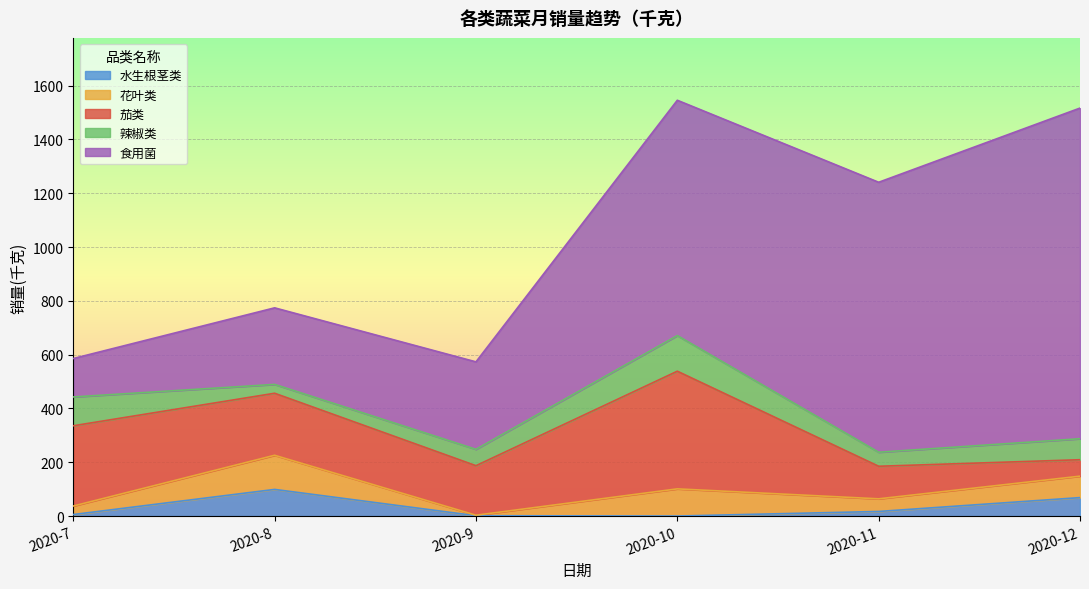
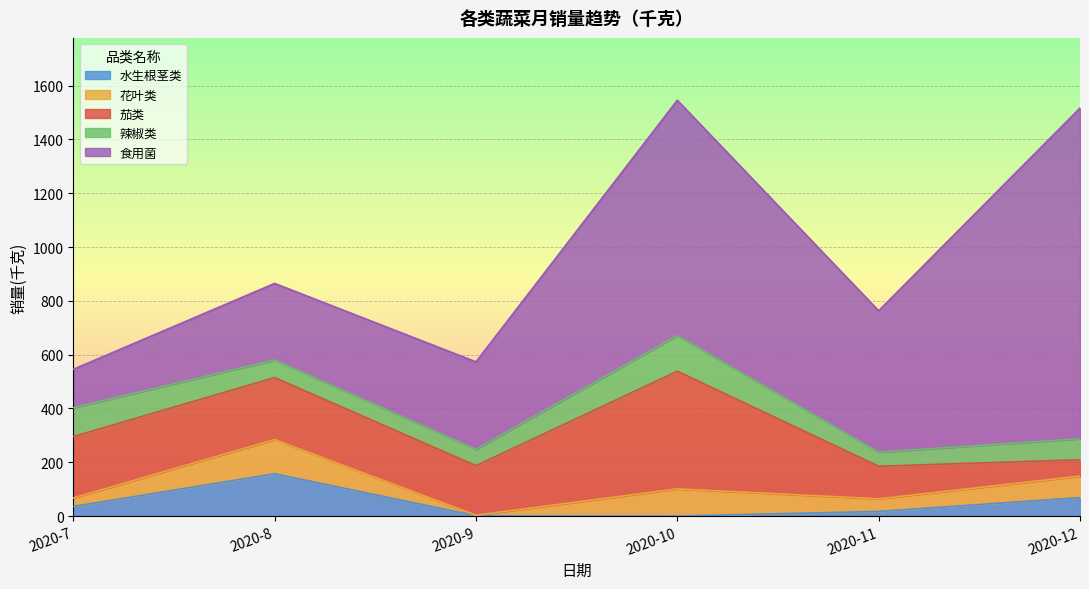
  {
    "水生根茎类": {
-     "2020-7": 10,
-     "2020-8": 100,
+     "2020-7": 40,
+     "2020-8": 160,
      "2020-10": 0,
      "2020-11": 20,
      "2020-12": 70
    },
    "花叶类": {
      "2020-7": 30,
      "2020-8": 130,
      "2020-10": 100,
      "2020-11": 50,
      "2020-12": 80
    },
    "茄类": {
-     "2020-7": 300,
+     "2020-7": 230,
      "2020-8": 230,
      "2020-9": 180,
      "2020-10": 440,
      "2020-11": 120,
      "2020-12": 60
    },
    "辣椒类": {
      "2020-7": 110,
-     "2020-8": 30,
+     "2020-8": 70,
      "2020-9": 60,
      "2020-10": 130,
      "2020-11": 50,
      "2020-12": 80
    },
    "食用菌": {
      "2020-7": 140,
      "2020-8": 280,
      "2020-9": 330,
      "2020-10": 870,
-     "2020-11": 1000,
+     "2020-11": 530,
      "2020-12": 1230
    }
  }
